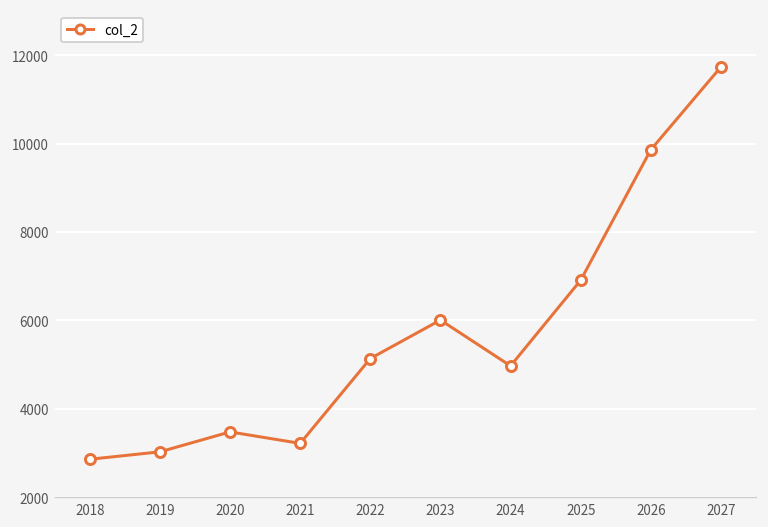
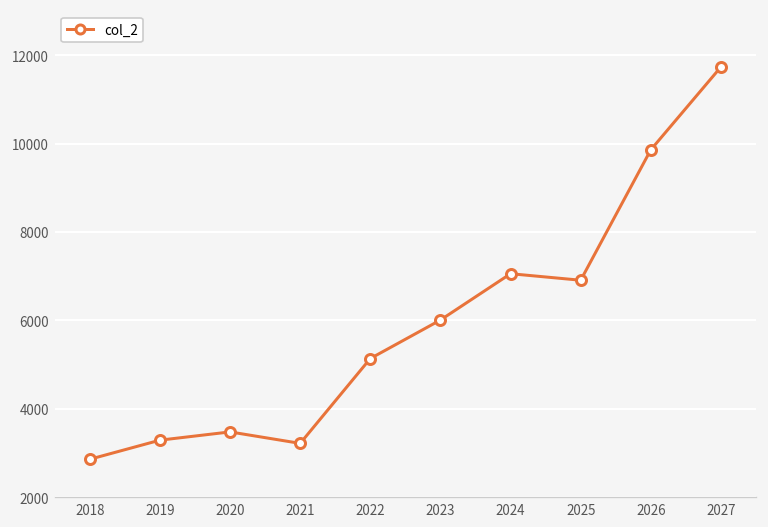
  {
    "2018": 2900,
-   "2019": 3000,
+   "2019": 3300,
    "2020": 3500,
    "2021": 3200,
    "2022": 5100,
    "2023": 6000,
-   "2024": 5000,
+   "2024": 7100,
    "2025": 6900,
    "2026": 9900,
    "2027": 11700
  }
